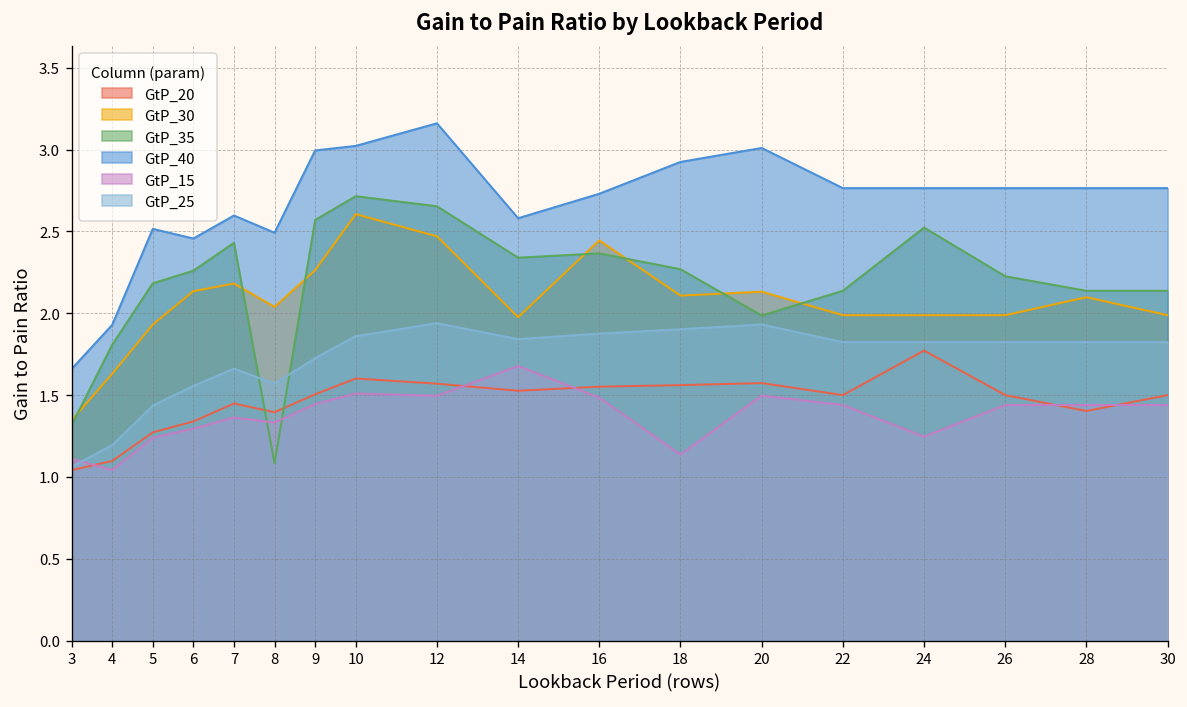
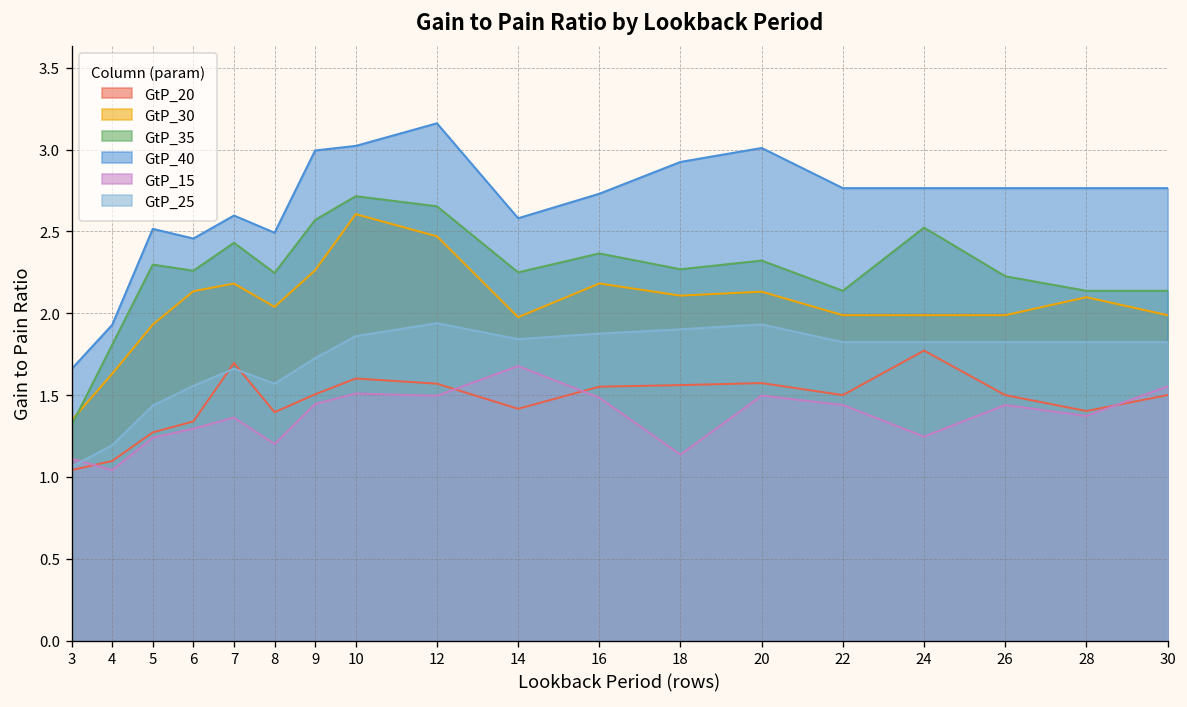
  {
    "GtP_20": {
      "3": 1.04,
      "4": 1.10,
      "5": 1.27,
      "6": 1.34,
-     "7": 1.45,
+     "7": 1.70,
      "8": 1.40,
      "9": 1.51,
      "10": 1.60,
      "12": 1.57,
-     "14": 1.53,
+     "14": 1.42,
      "16": 1.55,
      "18": 1.56,
      "20": 1.57,
      "22": 1.50,
      "24": 1.77,
      "26": 1.50,
      "28": 1.40,
      "30": 1.50
    },
    "GtP_30": {
      "3": 1.35,
      "4": 1.63,
      "5": 1.93,
      "6": 2.14,
      "7": 2.18,
      "8": 2.04,
      "9": 2.26,
      "10": 2.61,
      "12": 2.47,
      "14": 1.98,
-     "16": 2.45,
+     "16": 2.18,
      "18": 2.11,
      "20": 2.13,
      "22": 1.99,
      "24": 1.99,
      "26": 1.99,
      "28": 2.10,
      "30": 1.99
    },
    "GtP_35": {
      "3": 1.32,
      "4": 1.81,
-     "5": 2.18,
+     "5": 2.30,
      "6": 2.26,
      "7": 2.43,
-     "8": 1.08,
+     "8": 2.25,
      "9": 2.57,
      "10": 2.72,
      "12": 2.65,
-     "14": 2.34,
+     "14": 2.25,
      "16": 2.37,
      "18": 2.27,
-     "20": 1.99,
+     "20": 2.32,
      "22": 2.14,
      "24": 2.52,
      "26": 2.23,
      "28": 2.14,
      "30": 2.14
    },
    "GtP_15": {
      "3": 1.11,
      "4": 1.04,
      "5": 1.24,
      "6": 1.30,
      "7": 1.36,
-     "8": 1.33,
+     "8": 1.20,
      "9": 1.45,
      "10": 1.51,
      "12": 1.50,
      "14": 1.68,
      "16": 1.48,
      "18": 1.14,
      "20": 1.50,
      "22": 1.44,
      "24": 1.25,
      "26": 1.44,
-     "28": 1.44,
-     "30": 1.44
+     "28": 1.37,
+     "30": 1.55
    }
  }
